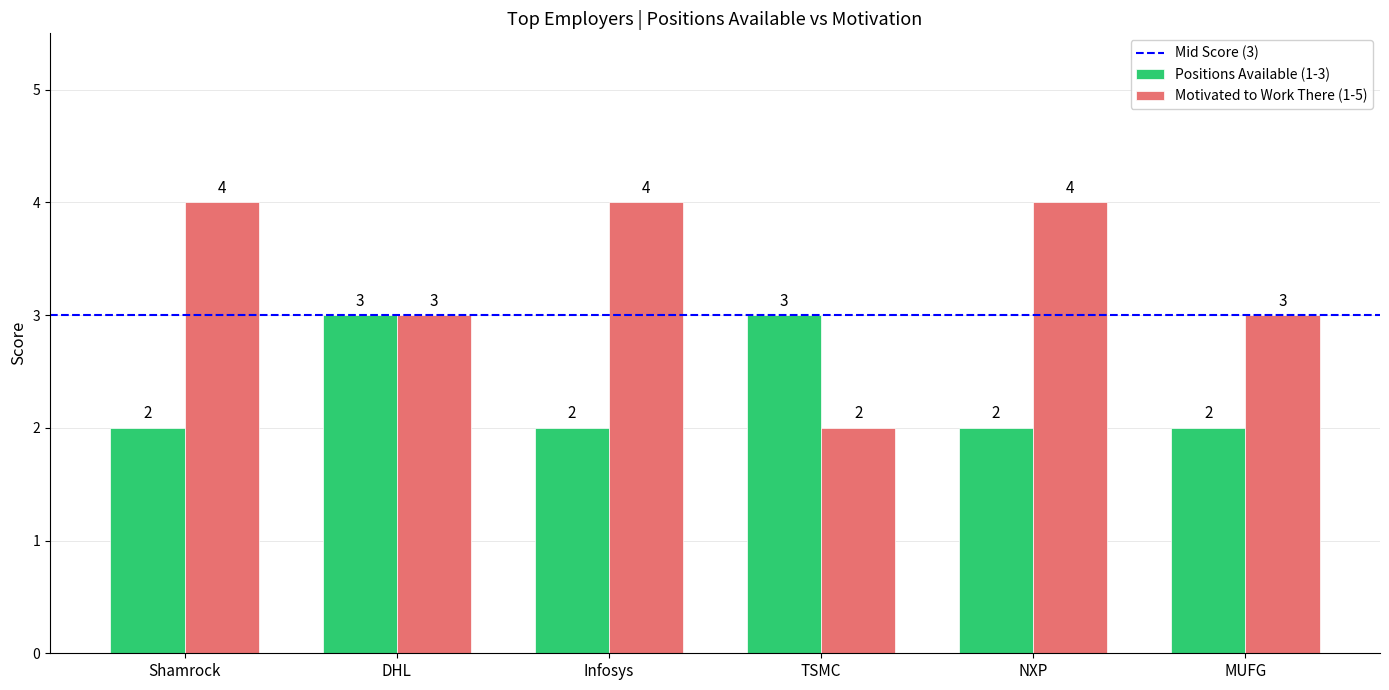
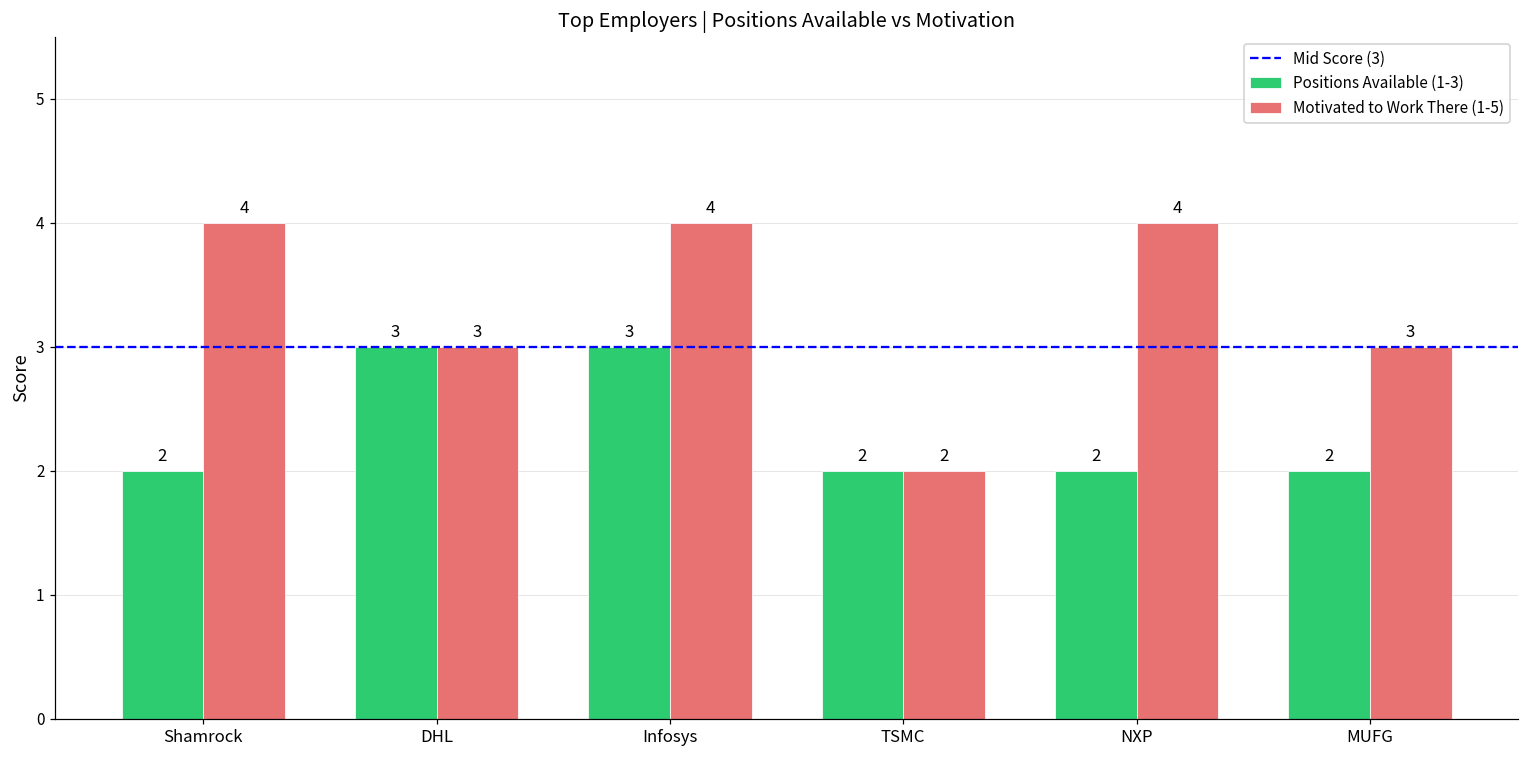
  {
    "Positions Available (1-3)": {
      "Shamrock": 2,
      "DHL": 3,
-     "Infosys": 2,
-     "TSMC": 3,
+     "Infosys": 3,
+     "TSMC": 2,
      "NXP": 2,
      "MUFG": 2
    },
    "Motivated to Work There (1-5)": {
      "Shamrock": 4,
      "DHL": 3,
      "Infosys": 4,
      "TSMC": 2,
      "NXP": 4,
      "MUFG": 3
    }
  }
